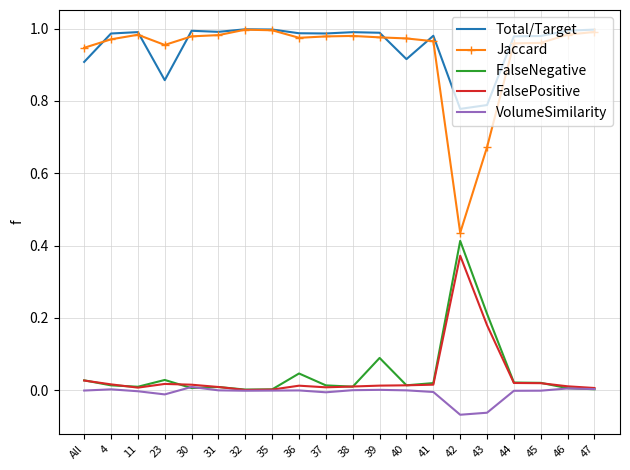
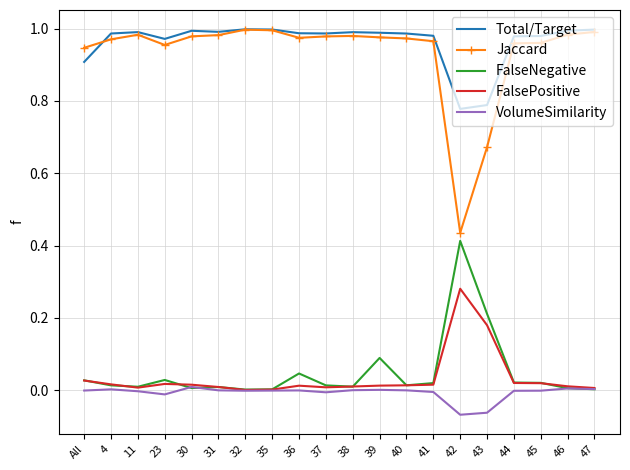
  {
    "Total/Target": {
      "All": 0.91,
      "4": 0.99,
      "11": 0.99,
-     "23": 0.86,
+     "23": 0.97,
      "30": 0.99,
      "31": 0.99,
      "36": 0.99,
      "37": 0.99,
      "38": 0.99,
      "39": 0.99,
-     "40": 0.92,
+     "40": 0.99,
      "41": 0.98
    },
    "Jaccard": {
      "All": 0.95,
      "4": 0.97,
      "11": 0.98,
      "23": 0.95,
      "30": 0.98,
      "31": 0.98,
      "36": 0.97,
      "37": 0.98,
      "38": 0.98,
      "39": 0.98,
      "40": 0.97,
      "41": 0.96,
      "42": 0.44,
      "43": 0.67
    },
    "FalseNegative": {
      "23": 0.03,
      "36": 0.05,
      "39": 0.09,
      "42": 0.41,
      "43": 0.21
    },
    "FalsePositive": {
      "23": 0.02,
      "36": 0.01,
      "39": 0.01,
-     "42": 0.37,
+     "42": 0.28,
      "43": 0.18
    },
    "VolumeSimilarity": {
      "All": 0.00,
      "4": 0.00,
      "11": 0.00,
      "23": -0.01,
      "31": 0.00,
      "36": 0.00,
      "37": -0.01,
      "38": 0.00,
      "39": 0.00,
      "40": 0.00,
      "41": 0.00,
      "42": -0.07,
      "43": -0.06,
      "44": 0.00,
      "45": 0.00
    }
  }
